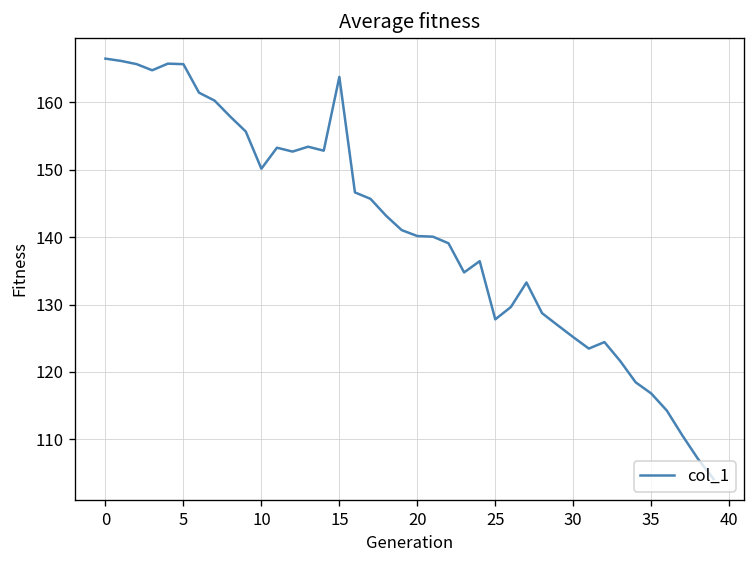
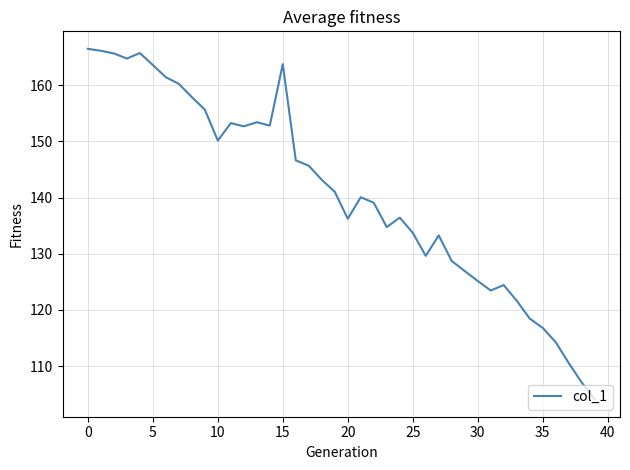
  {
    "0": 167,
-   "5": 166,
+   "5": 164,
    "10": 150,
    "15": 164,
-   "20": 140,
-   "25": 128,
+   "20": 136,
+   "25": 134,
    "30": 125,
    "35": 117
  }
